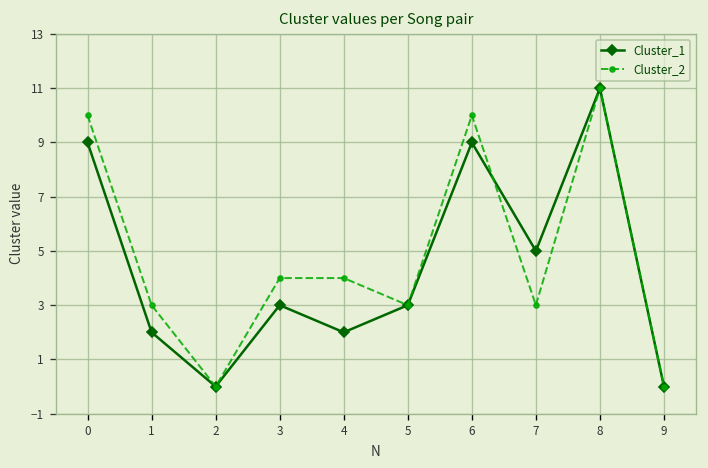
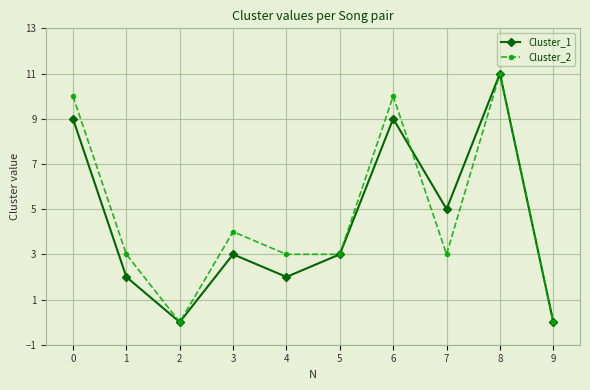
  {
    "Cluster_1": {
      "0": 9,
      "1": 2,
      "3": 3,
      "4": 2,
      "6": 9,
      "7": 5
    },
    "Cluster_2": {
      "0": 10,
      "1": 3,
      "3": 4,
-     "4": 4,
+     "4": 3,
      "6": 10,
      "7": 3
    }
  }
